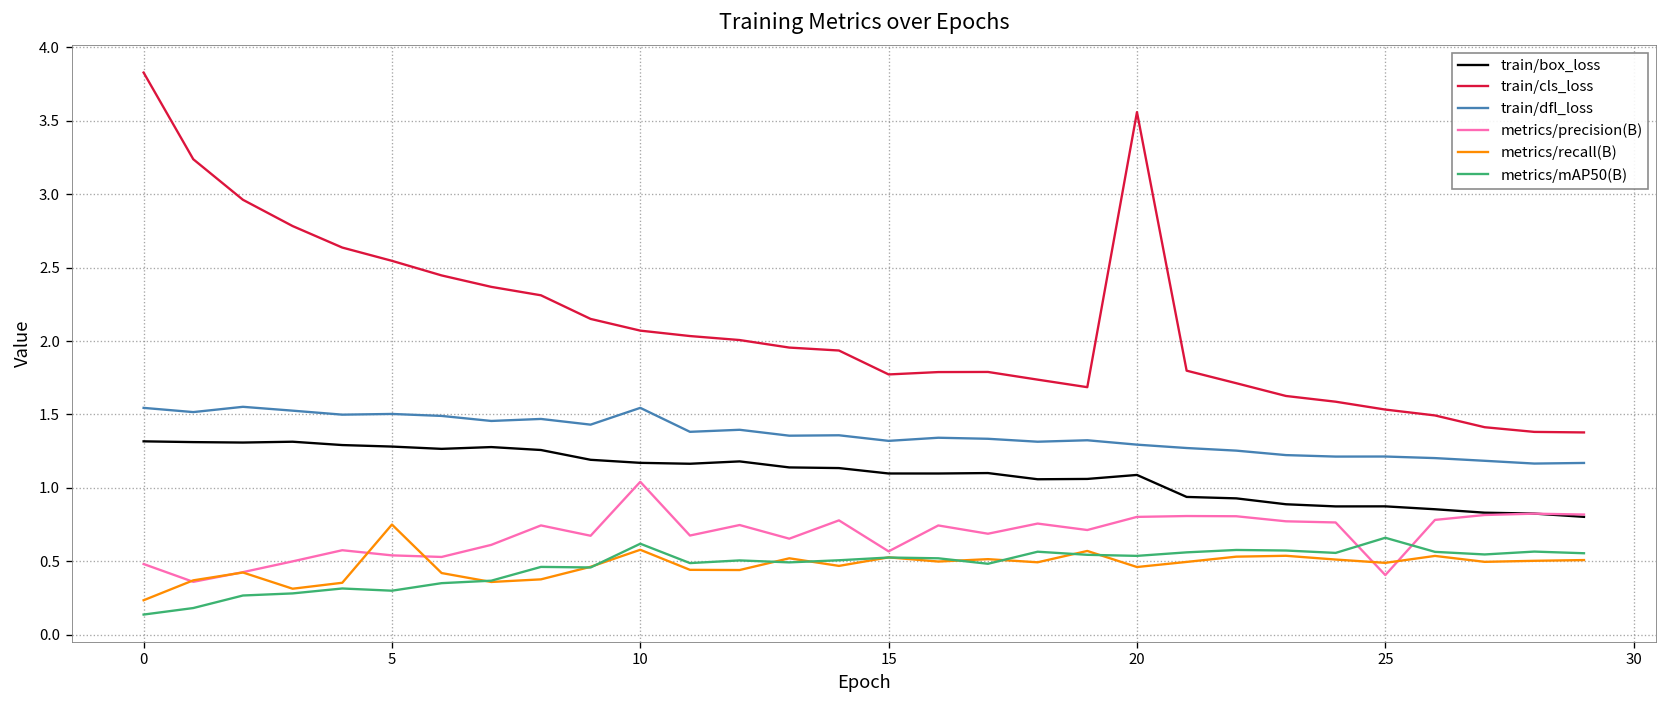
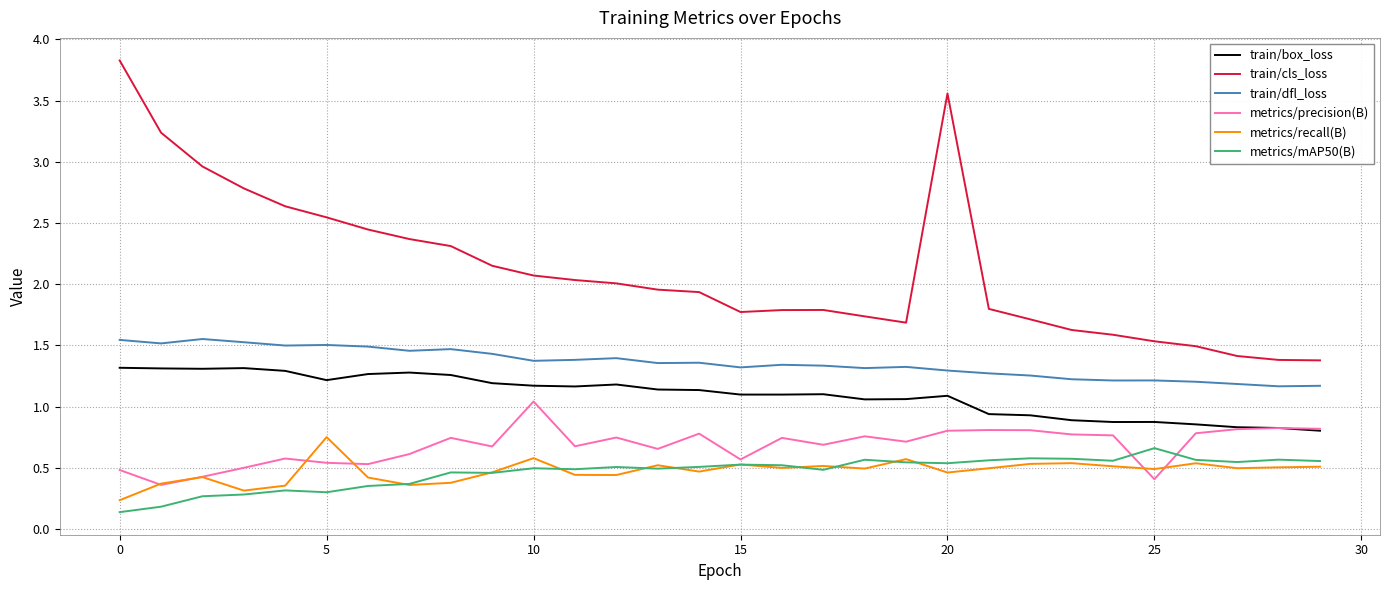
  {
    "train/box_loss": {
      "0": 1.32,
-     "5": 1.28,
+     "5": 1.22,
      "10": 1.17,
      "15": 1.10,
      "20": 1.09,
      "25": 0.87
    },
    "train/cls_loss": {
      "0": 3.83,
      "5": 2.55,
      "10": 2.07,
      "15": 1.77,
      "20": 3.56,
      "25": 1.53
    },
    "train/dfl_loss": {
      "0": 1.55,
      "5": 1.50,
-     "10": 1.55,
+     "10": 1.37,
      "15": 1.32,
      "20": 1.29,
      "25": 1.21
    },
    "metrics/precision(B)": {
      "0": 0.48,
      "5": 0.54,
      "10": 1.04,
      "15": 0.57,
      "20": 0.80,
      "25": 0.41
    },
    "metrics/recall(B)": {
      "0": 0.24,
      "5": 0.75,
      "10": 0.58,
      "20": 0.46,
      "25": 0.49
    },
    "metrics/mAP50(B)": {
      "0": 0.14,
      "5": 0.30,
-     "10": 0.62,
+     "10": 0.50,
      "20": 0.54,
      "25": 0.66
    }
  }
